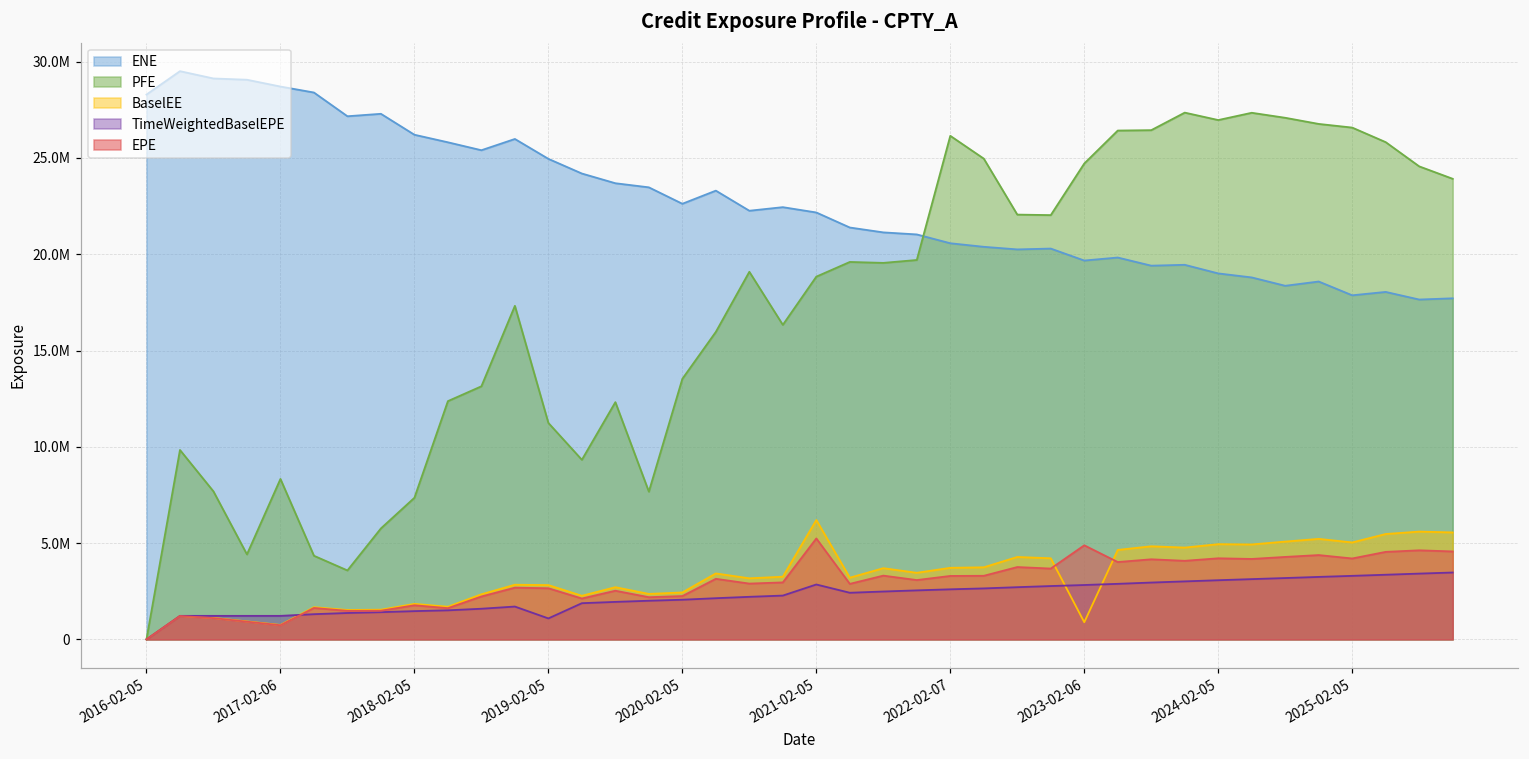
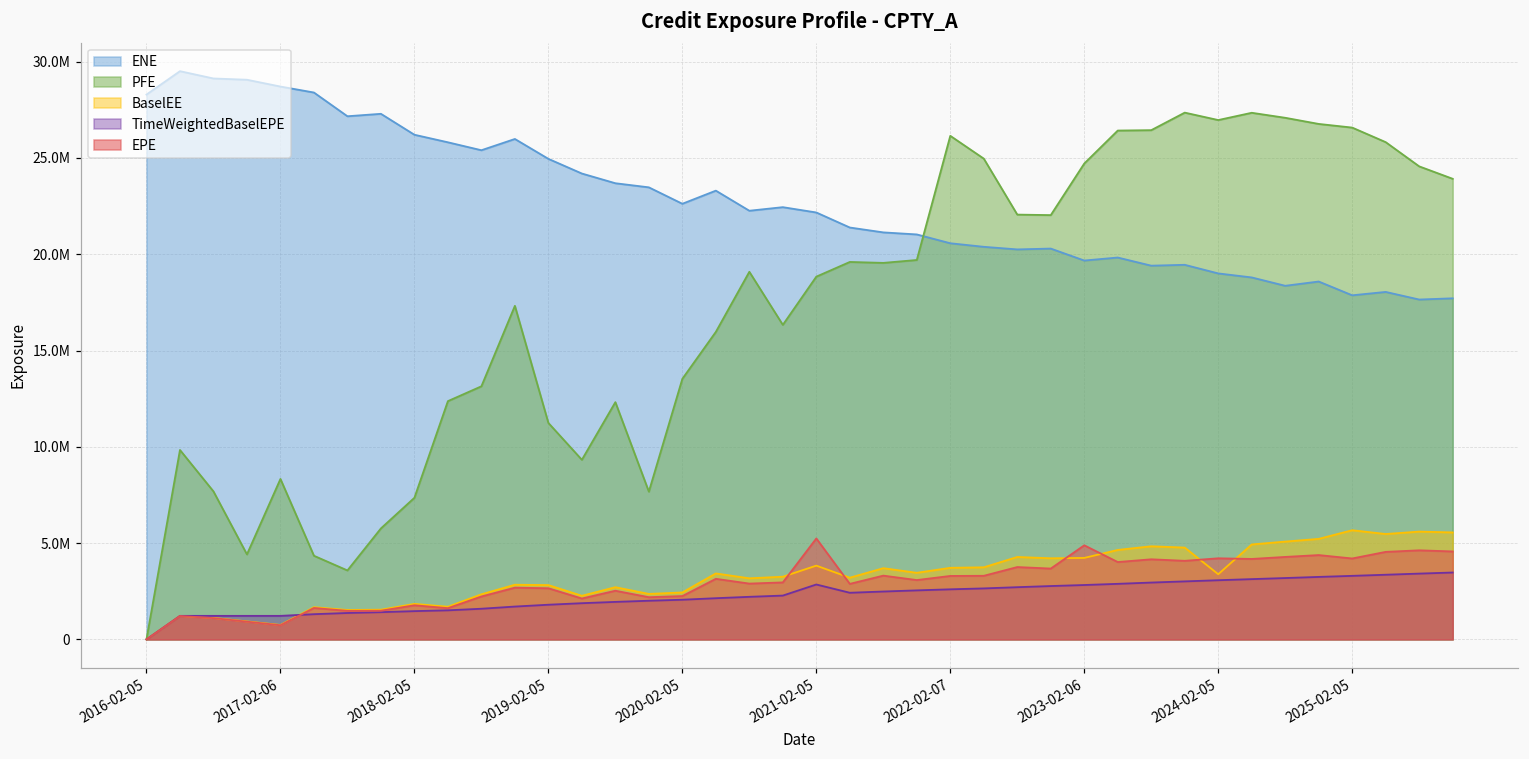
  {
    "ENE": {
      "2018-02-05": 26200000,
      "2019-02-05": 25000000,
      "2020-02-05": 22600000,
      "2021-02-05": 22200000,
      "2022-02-07": 20600000,
      "2023-02-06": 19700000,
      "2024-02-05": 19000000,
      "2025-02-05": 17900000
    },
    "PFE": {
      "2017-02-06": 8300000,
      "2018-02-05": 7400000,
      "2019-02-05": 11200000,
      "2020-02-05": 13500000,
      "2021-02-05": 18800000,
      "2022-02-07": 26200000,
      "2023-02-06": 24700000,
      "2024-02-05": 27000000,
      "2025-02-05": 26600000
    },
    "BaselEE": {
      "2019-02-05": 2800000,
      "2020-02-05": 2400000,
-     "2021-02-05": 6200000,
+     "2021-02-05": 3800000,
      "2022-02-07": 3700000,
-     "2023-02-06": 900000,
-     "2024-02-05": 4900000,
-     "2025-02-05": 5000000
+     "2023-02-06": 4200000,
+     "2024-02-05": 3400000,
+     "2025-02-05": 5700000
    },
    "TimeWeightedBaselEPE": {
      "2017-02-06": 1200000,
      "2018-02-05": 1500000,
-     "2019-02-05": 1100000,
+     "2019-02-05": 1800000,
      "2020-02-05": 2100000,
      "2021-02-05": 2900000,
      "2022-02-07": 2600000,
      "2023-02-06": 2800000,
      "2024-02-05": 3100000,
      "2025-02-05": 3300000
    },
    "EPE": {
      "2019-02-05": 2700000,
      "2020-02-05": 2200000,
      "2021-02-05": 5200000,
      "2022-02-07": 3300000,
      "2023-02-06": 4900000,
      "2024-02-05": 4200000,
      "2025-02-05": 4200000
    }
  }
